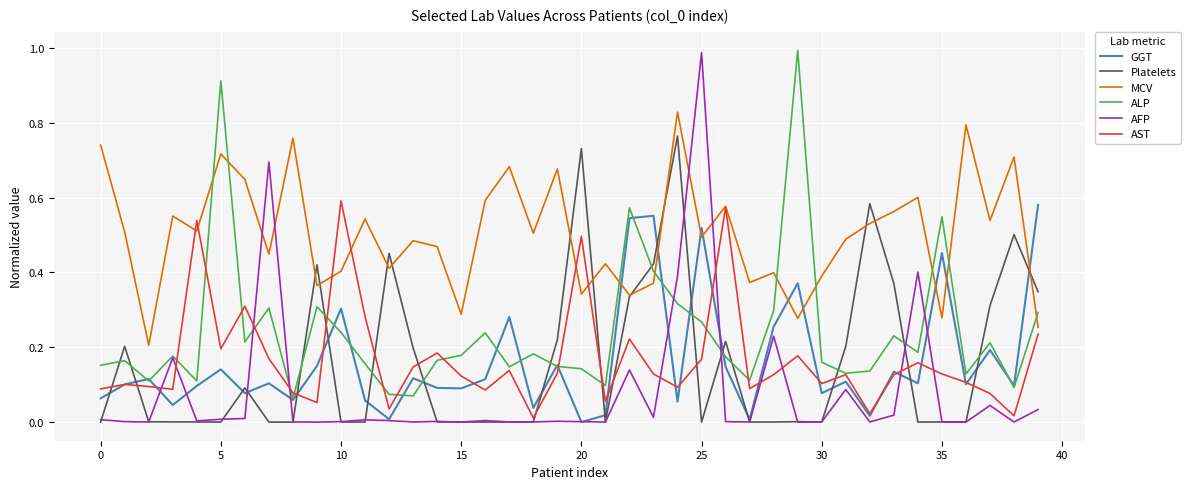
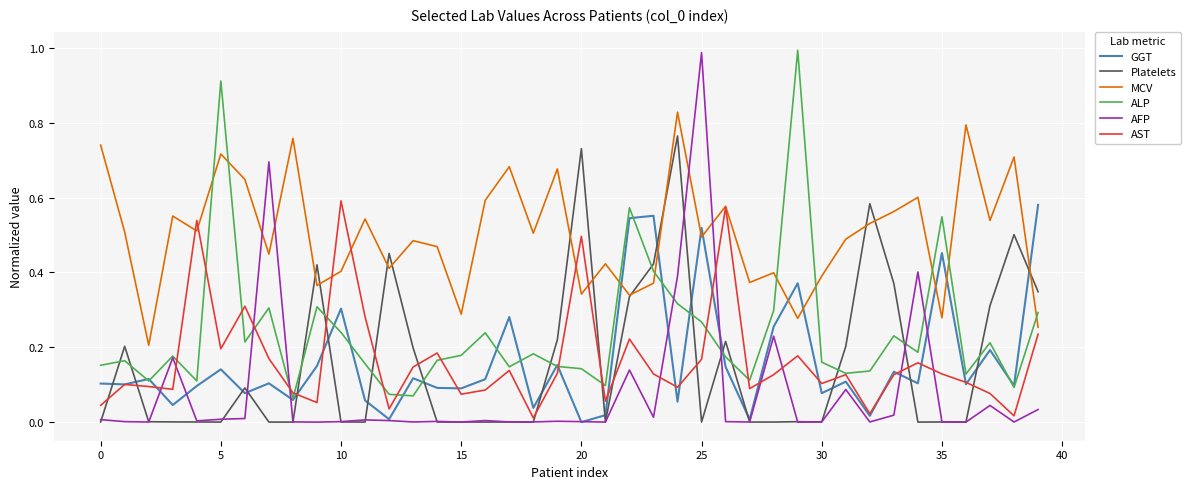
  {
    "GGT": {
-     "0": 0.06,
+     "0": 0.10,
      "5": 0.14,
      "10": 0.30,
      "15": 0.09,
      "25": 0.52,
      "30": 0.08,
      "35": 0.45
    },
    "Platelets": {
      "5": 0.00,
      "20": 0.73,
      "25": 0.00
    },
    "MCV": {
      "0": 0.74,
      "5": 0.72,
      "10": 0.40,
      "15": 0.29,
      "20": 0.34,
      "25": 0.50,
      "30": 0.39,
      "35": 0.28
    },
    "ALP": {
      "0": 0.15,
      "5": 0.91,
      "10": 0.24,
      "15": 0.18,
      "20": 0.14,
      "25": 0.27,
      "30": 0.16,
      "35": 0.55
    },
    "AFP": {
      "5": 0.01,
      "25": 0.99
    },
    "AST": {
-     "0": 0.09,
+     "0": 0.04,
      "5": 0.20,
      "10": 0.59,
-     "15": 0.12,
+     "15": 0.07,
      "20": 0.50,
      "25": 0.17,
      "30": 0.10,
      "35": 0.13
    }
  }
